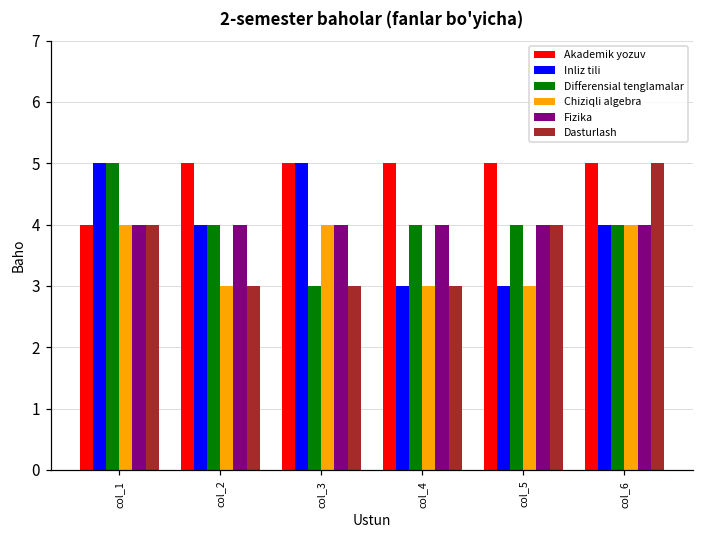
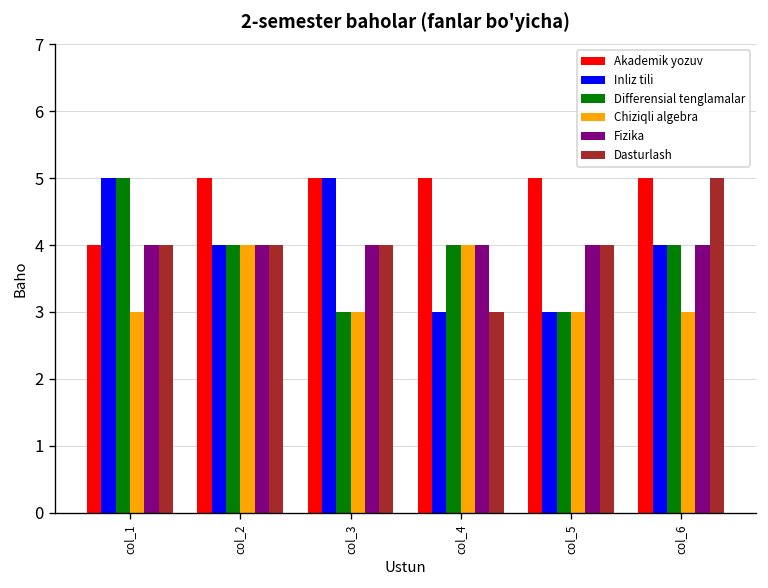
  {
    "Akademik yozuv": {
      "col_1": 4,
      "col_2": 5,
      "col_3": 5,
      "col_4": 5,
      "col_5": 5,
      "col_6": 5
    },
    "Inliz tili": {
      "col_1": 5,
      "col_2": 4,
      "col_3": 5,
      "col_4": 3,
      "col_5": 3,
      "col_6": 4
    },
    "Differensial tenglamalar": {
      "col_1": 5,
      "col_2": 4,
      "col_3": 3,
      "col_4": 4,
-     "col_5": 4,
+     "col_5": 3,
      "col_6": 4
    },
    "Chiziqli algebra": {
-     "col_1": 4,
-     "col_2": 3,
-     "col_3": 4,
-     "col_4": 3,
+     "col_1": 3,
+     "col_2": 4,
+     "col_3": 3,
+     "col_4": 4,
      "col_5": 3,
-     "col_6": 4
+     "col_6": 3
    },
    "Fizika": {
      "col_1": 4,
      "col_2": 4,
      "col_3": 4,
      "col_4": 4,
      "col_5": 4,
      "col_6": 4
    },
    "Dasturlash": {
      "col_1": 4,
-     "col_2": 3,
-     "col_3": 3,
+     "col_2": 4,
+     "col_3": 4,
      "col_4": 3,
      "col_5": 4,
      "col_6": 5
    }
  }
